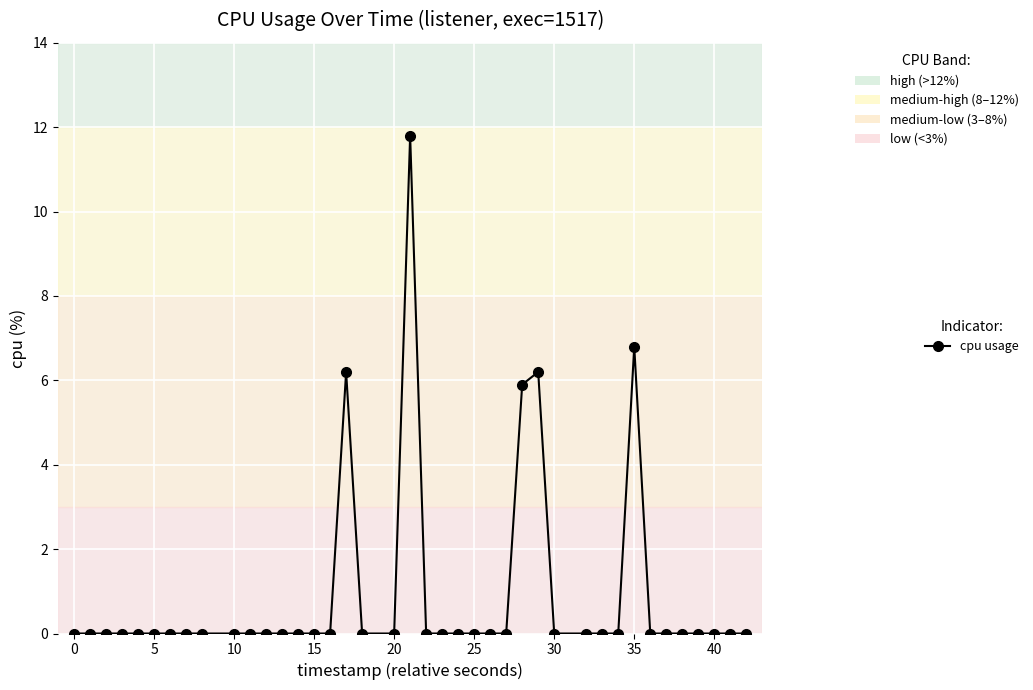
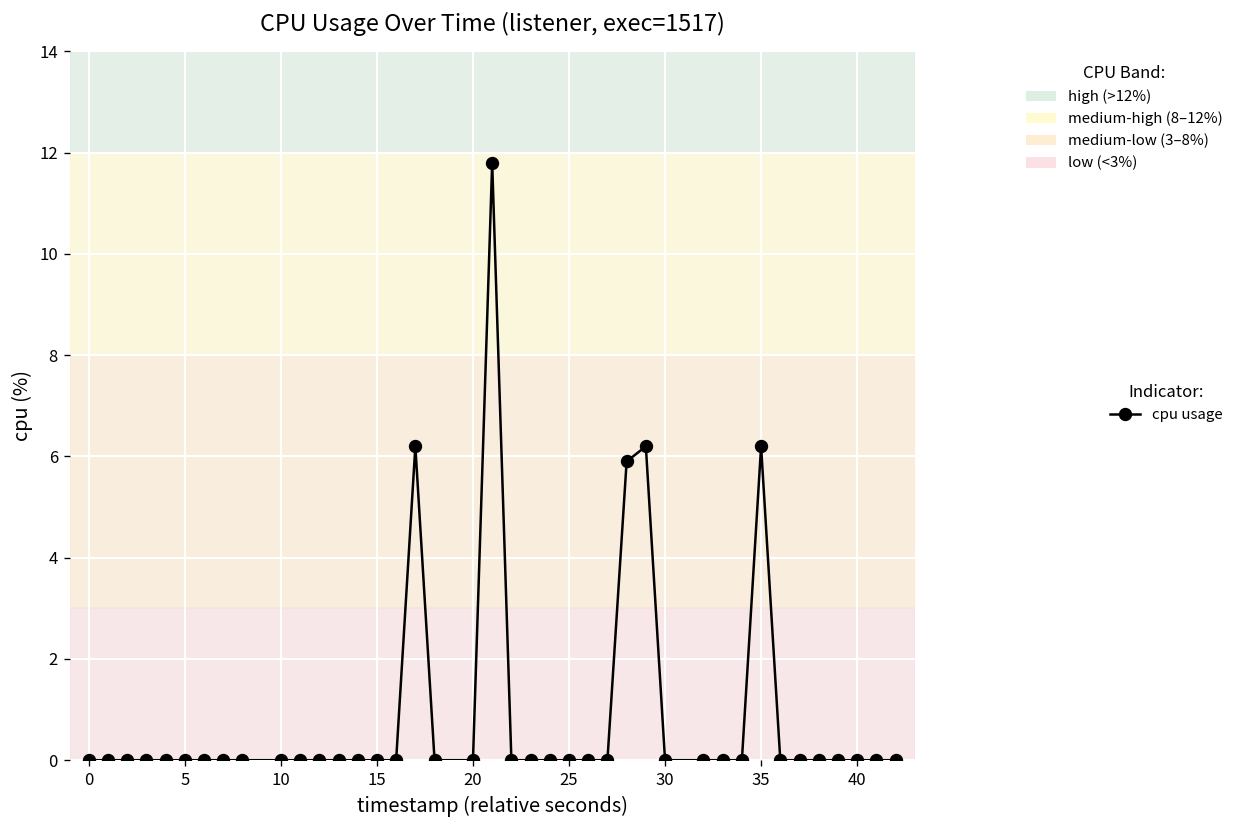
  {
    "0": 0.0,
    "5": 0.0,
    "10": 0.0,
    "15": 0.0,
    "20": 0.0,
    "25": 0.0,
    "30": 0.0,
-   "35": 6.8,
+   "35": 6.2,
    "40": 0.0
  }
